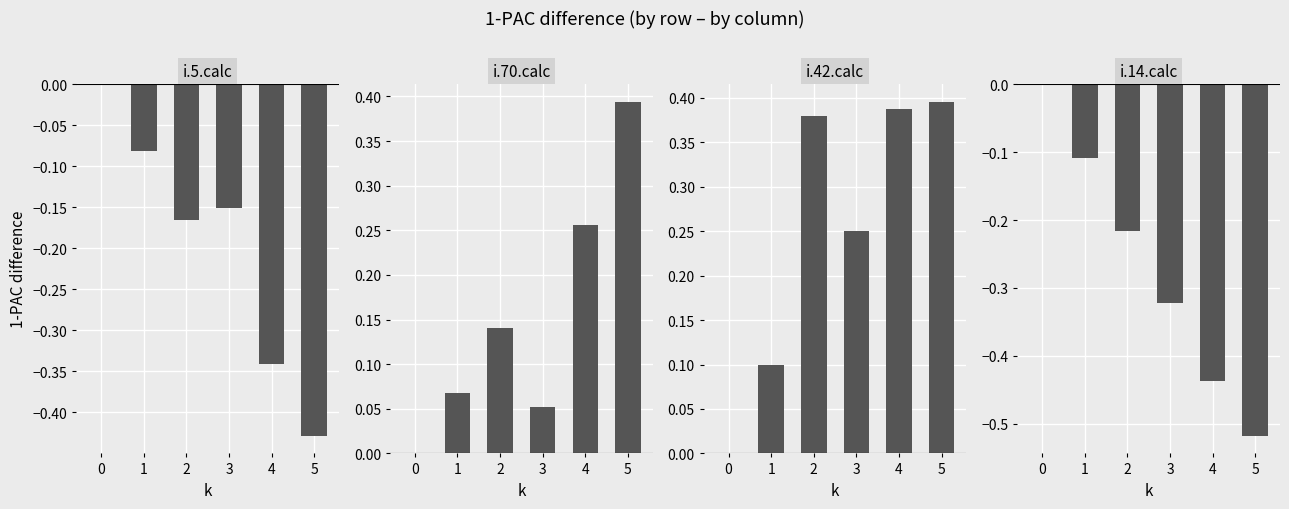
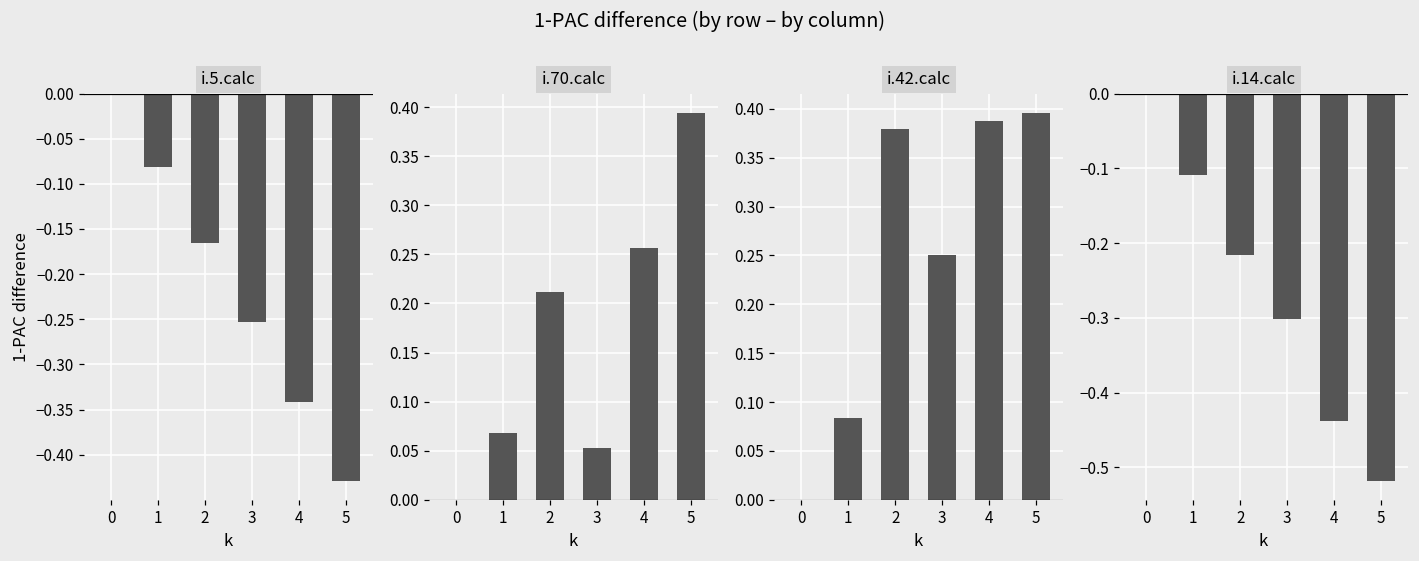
  {
    "i.5.calc": {
      "0": 0.00,
      "1": -0.08,
      "2": -0.17,
-     "3": -0.15,
+     "3": -0.25,
      "4": -0.34,
      "5": -0.43
    },
    "i.70.calc": {
      "0": 0.00,
      "1": 0.07,
-     "2": 0.14,
+     "2": 0.21,
      "3": 0.05,
      "4": 0.26,
      "5": 0.39
    },
    "i.42.calc": {
      "0": 0.00,
-     "1": 0.10,
+     "1": 0.08,
      "2": 0.38,
      "3": 0.25,
      "4": 0.39,
      "5": 0.40
    },
    "i.14.calc": {
      "0": 0.00,
      "1": -0.11,
      "2": -0.22,
-     "3": -0.32,
+     "3": -0.30,
      "4": -0.44,
      "5": -0.52
    }
  }
